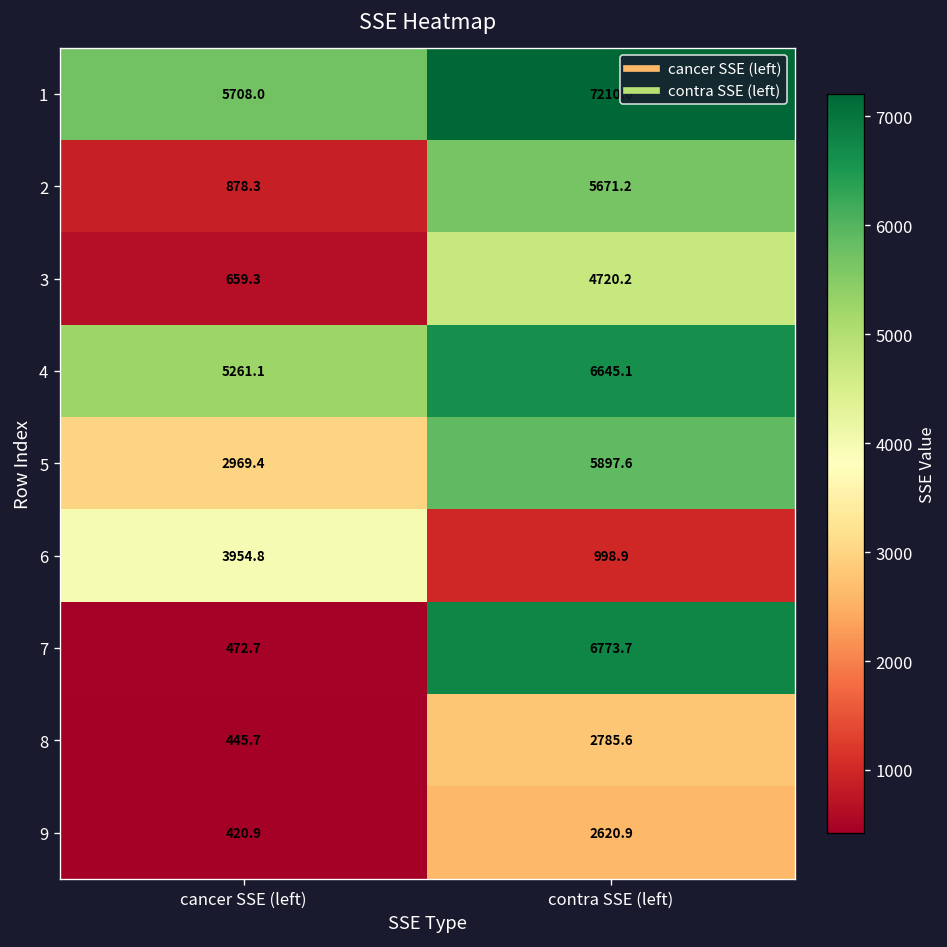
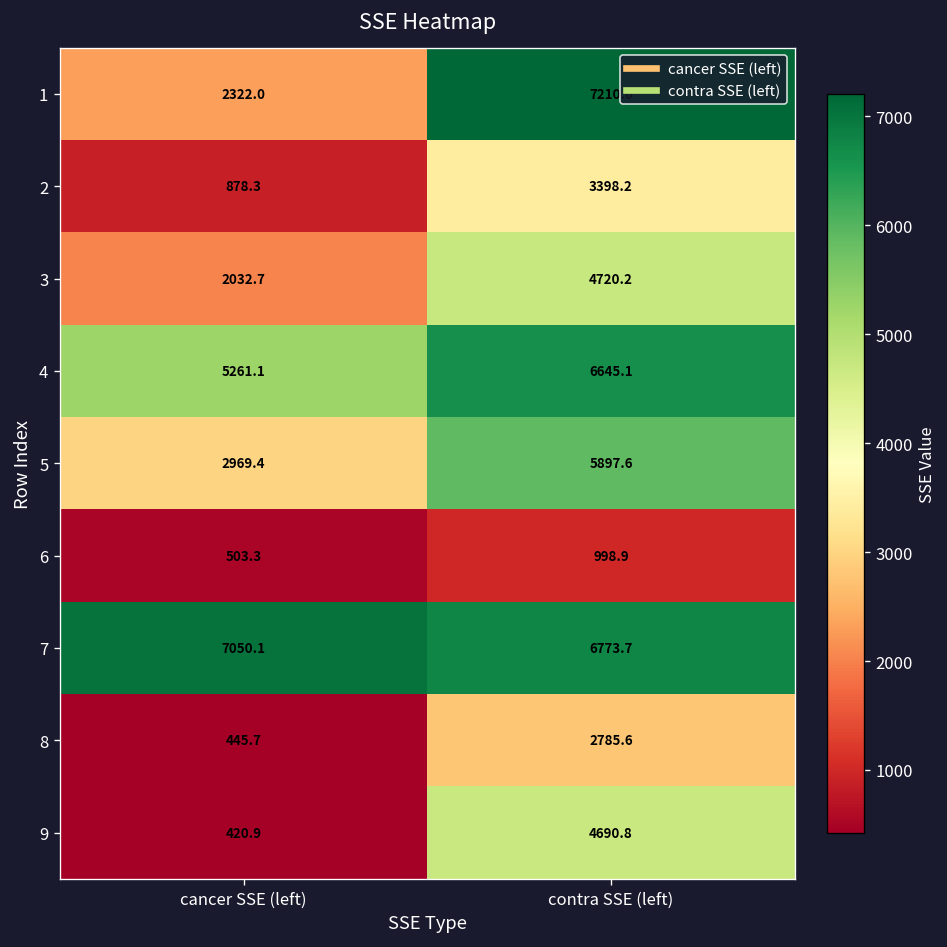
  {
    "1": {
-     "cancer SSE (left)": 5708.0
+     "cancer SSE (left)": 2322.0
    },
    "2": {
      "cancer SSE (left)": 878.3,
-     "contra SSE (left)": 5671.2
+     "contra SSE (left)": 3398.2
    },
    "3": {
-     "cancer SSE (left)": 659.3,
+     "cancer SSE (left)": 2032.7,
      "contra SSE (left)": 4720.2
    },
    "4": {
      "cancer SSE (left)": 5261.1,
      "contra SSE (left)": 6645.1
    },
    "5": {
      "cancer SSE (left)": 2969.4,
      "contra SSE (left)": 5897.6
    },
    "6": {
-     "cancer SSE (left)": 3954.8,
+     "cancer SSE (left)": 503.3,
      "contra SSE (left)": 998.9
    },
    "7": {
-     "cancer SSE (left)": 472.7,
+     "cancer SSE (left)": 7050.1,
      "contra SSE (left)": 6773.7
    },
    "8": {
      "cancer SSE (left)": 445.7,
      "contra SSE (left)": 2785.6
    },
    "9": {
      "cancer SSE (left)": 420.9,
-     "contra SSE (left)": 2620.9
+     "contra SSE (left)": 4690.8
    }
  }
